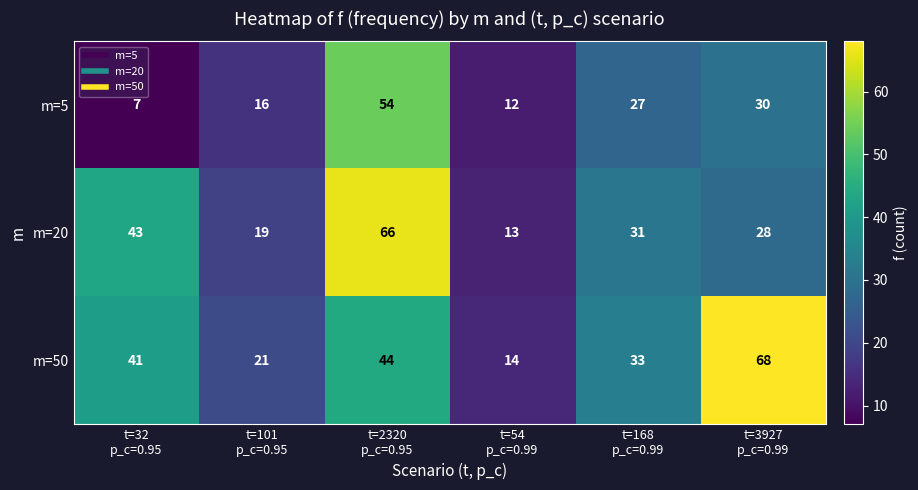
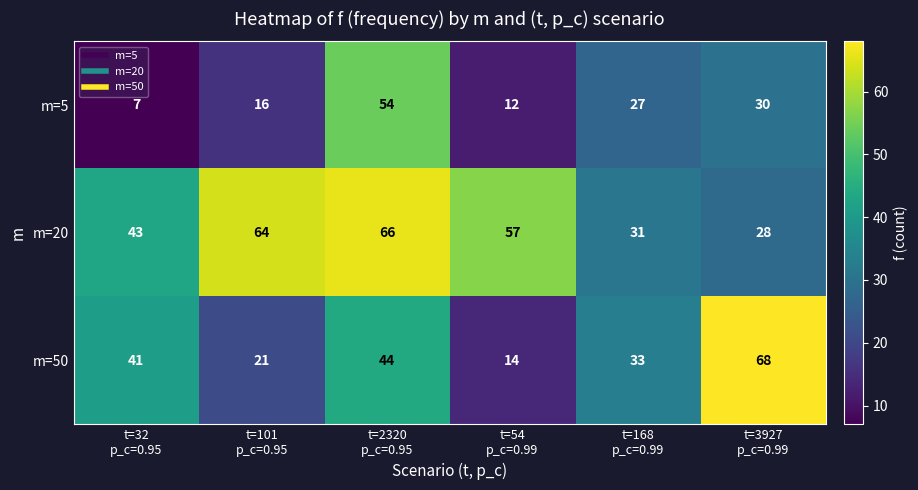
  {
    "m=5": {
      "t=32 p_c=0.95": 7,
      "t=101 p_c=0.95": 16,
      "t=2320 p_c=0.95": 54,
      "t=54 p_c=0.99": 12,
      "t=168 p_c=0.99": 27,
      "t=3927 p_c=0.99": 30
    },
    "m=20": {
      "t=32 p_c=0.95": 43,
-     "t=101 p_c=0.95": 19,
+     "t=101 p_c=0.95": 64,
      "t=2320 p_c=0.95": 66,
-     "t=54 p_c=0.99": 13,
+     "t=54 p_c=0.99": 57,
      "t=168 p_c=0.99": 31,
      "t=3927 p_c=0.99": 28
    },
    "m=50": {
      "t=32 p_c=0.95": 41,
      "t=101 p_c=0.95": 21,
      "t=2320 p_c=0.95": 44,
      "t=54 p_c=0.99": 14,
      "t=168 p_c=0.99": 33,
      "t=3927 p_c=0.99": 68
    }
  }
